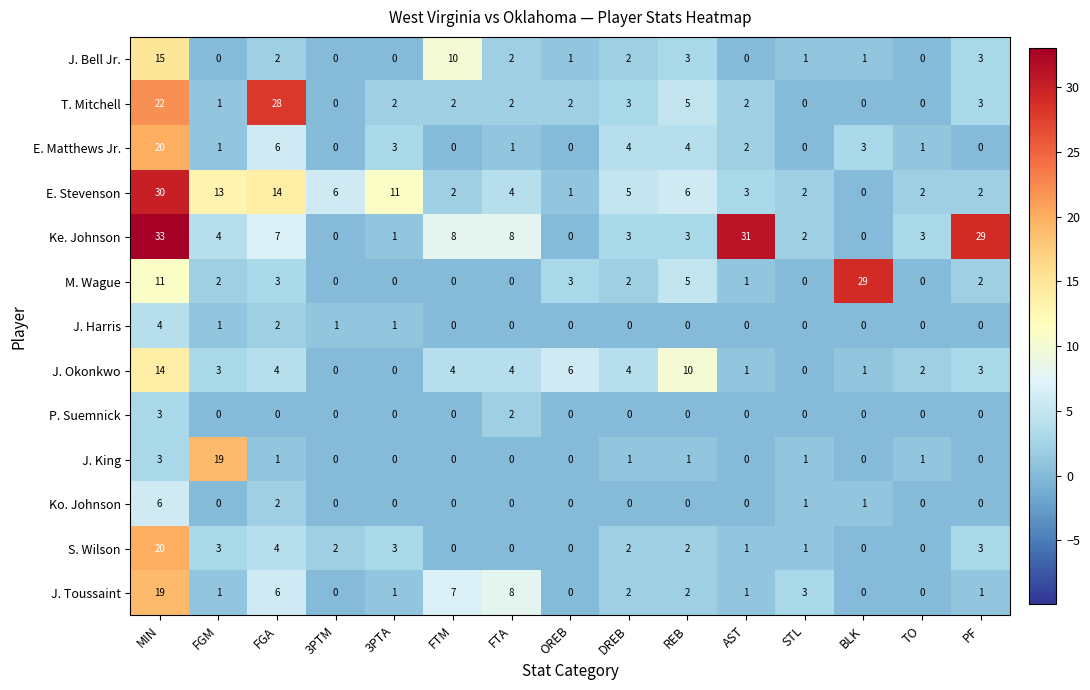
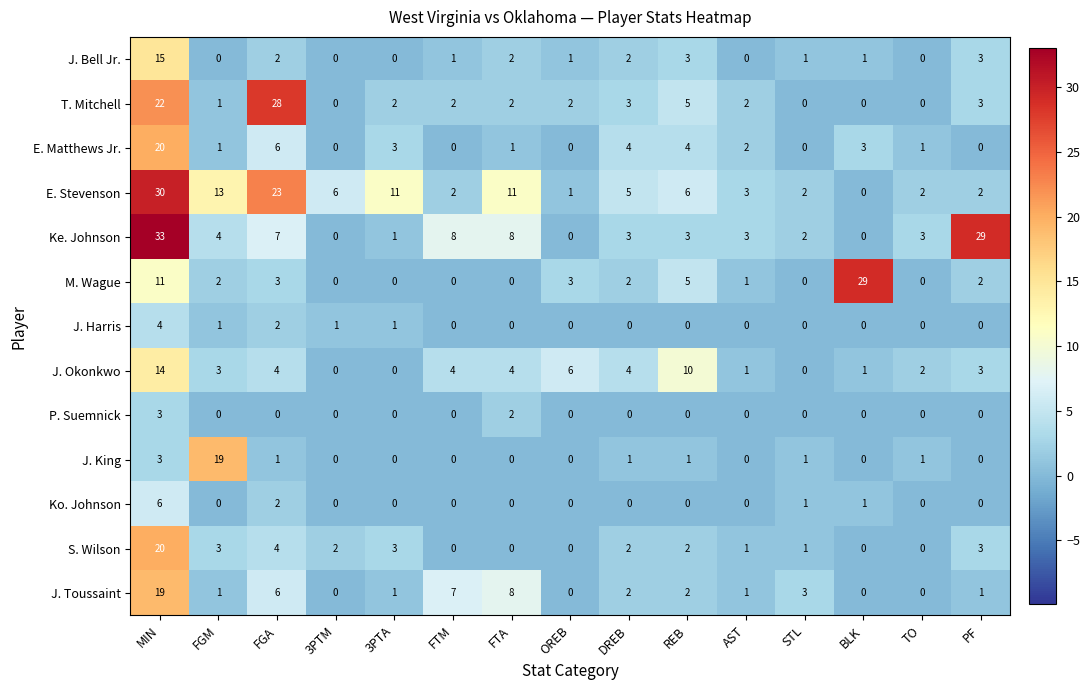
  {
    "J. Bell Jr.": {
      "MIN": 15,
      "FGM": 0,
      "FGA": 2,
      "3PTM": 0,
      "3PTA": 0,
-     "FTM": 10,
+     "FTM": 1,
      "FTA": 2,
      "OREB": 1,
      "DREB": 2,
      "REB": 3,
      "AST": 0,
      "STL": 1,
      "BLK": 1,
      "TO": 0,
      "PF": 3
    },
    "T. Mitchell": {
      "MIN": 22,
      "FGM": 1,
      "FGA": 28,
      "3PTM": 0,
      "3PTA": 2,
      "FTM": 2,
      "FTA": 2,
      "OREB": 2,
      "DREB": 3,
      "REB": 5,
      "AST": 2,
      "STL": 0,
      "BLK": 0,
      "TO": 0,
      "PF": 3
    },
    "E. Matthews Jr.": {
      "MIN": 20,
      "FGM": 1,
      "FGA": 6,
      "3PTM": 0,
      "3PTA": 3,
      "FTM": 0,
      "FTA": 1,
      "OREB": 0,
      "DREB": 4,
      "REB": 4,
      "AST": 2,
      "STL": 0,
      "BLK": 3,
      "TO": 1,
      "PF": 0
    },
    "E. Stevenson": {
      "MIN": 30,
      "FGM": 13,
-     "FGA": 14,
+     "FGA": 23,
      "3PTM": 6,
      "3PTA": 11,
      "FTM": 2,
-     "FTA": 4,
+     "FTA": 11,
      "OREB": 1,
      "DREB": 5,
      "REB": 6,
      "AST": 3,
      "STL": 2,
      "BLK": 0,
      "TO": 2,
      "PF": 2
    },
    "Ke. Johnson": {
      "MIN": 33,
      "FGM": 4,
      "FGA": 7,
      "3PTM": 0,
      "3PTA": 1,
      "FTM": 8,
      "FTA": 8,
      "OREB": 0,
      "DREB": 3,
      "REB": 3,
-     "AST": 31,
+     "AST": 3,
      "STL": 2,
      "BLK": 0,
      "TO": 3,
      "PF": 29
    },
    "M. Wague": {
      "MIN": 11,
      "FGM": 2,
      "FGA": 3,
      "3PTM": 0,
      "3PTA": 0,
      "FTM": 0,
      "FTA": 0,
      "OREB": 3,
      "DREB": 2,
      "REB": 5,
      "AST": 1,
      "STL": 0,
      "BLK": 29,
      "TO": 0,
      "PF": 2
    },
    "J. Harris": {
      "MIN": 4,
      "FGM": 1,
      "FGA": 2,
      "3PTM": 1,
      "3PTA": 1,
      "FTM": 0,
      "FTA": 0,
      "OREB": 0,
      "DREB": 0,
      "REB": 0,
      "AST": 0,
      "STL": 0,
      "BLK": 0,
      "TO": 0,
      "PF": 0
    },
    "J. Okonkwo": {
      "MIN": 14,
      "FGM": 3,
      "FGA": 4,
      "3PTM": 0,
      "3PTA": 0,
      "FTM": 4,
      "FTA": 4,
      "OREB": 6,
      "DREB": 4,
      "REB": 10,
      "AST": 1,
      "STL": 0,
      "BLK": 1,
      "TO": 2,
      "PF": 3
    },
    "P. Suemnick": {
      "MIN": 3,
      "FGM": 0,
      "FGA": 0,
      "3PTM": 0,
      "3PTA": 0,
      "FTM": 0,
      "FTA": 2,
      "OREB": 0,
      "DREB": 0,
      "REB": 0,
      "AST": 0,
      "STL": 0,
      "BLK": 0,
      "TO": 0,
      "PF": 0
    },
    "J. King": {
      "MIN": 3,
      "FGM": 19,
      "FGA": 1,
      "3PTM": 0,
      "3PTA": 0,
      "FTM": 0,
      "FTA": 0,
      "OREB": 0,
      "DREB": 1,
      "REB": 1,
      "AST": 0,
      "STL": 1,
      "BLK": 0,
      "TO": 1,
      "PF": 0
    },
    "Ko. Johnson": {
      "MIN": 6,
      "FGM": 0,
      "FGA": 2,
      "3PTM": 0,
      "3PTA": 0,
      "FTM": 0,
      "FTA": 0,
      "OREB": 0,
      "DREB": 0,
      "REB": 0,
      "AST": 0,
      "STL": 1,
      "BLK": 1,
      "TO": 0,
      "PF": 0
    },
    "S. Wilson": {
      "MIN": 20,
      "FGM": 3,
      "FGA": 4,
      "3PTM": 2,
      "3PTA": 3,
      "FTM": 0,
      "FTA": 0,
      "OREB": 0,
      "DREB": 2,
      "REB": 2,
      "AST": 1,
      "STL": 1,
      "BLK": 0,
      "TO": 0,
      "PF": 3
    },
    "J. Toussaint": {
      "MIN": 19,
      "FGM": 1,
      "FGA": 6,
      "3PTM": 0,
      "3PTA": 1,
      "FTM": 7,
      "FTA": 8,
      "OREB": 0,
      "DREB": 2,
      "REB": 2,
      "AST": 1,
      "STL": 3,
      "BLK": 0,
      "TO": 0,
      "PF": 1
    }
  }
